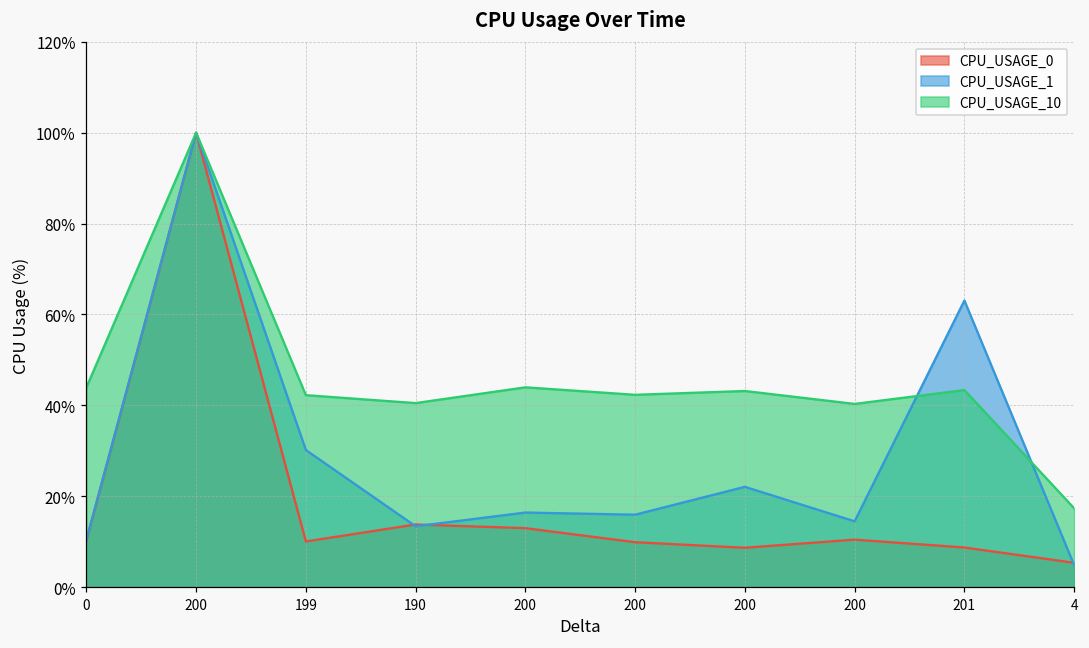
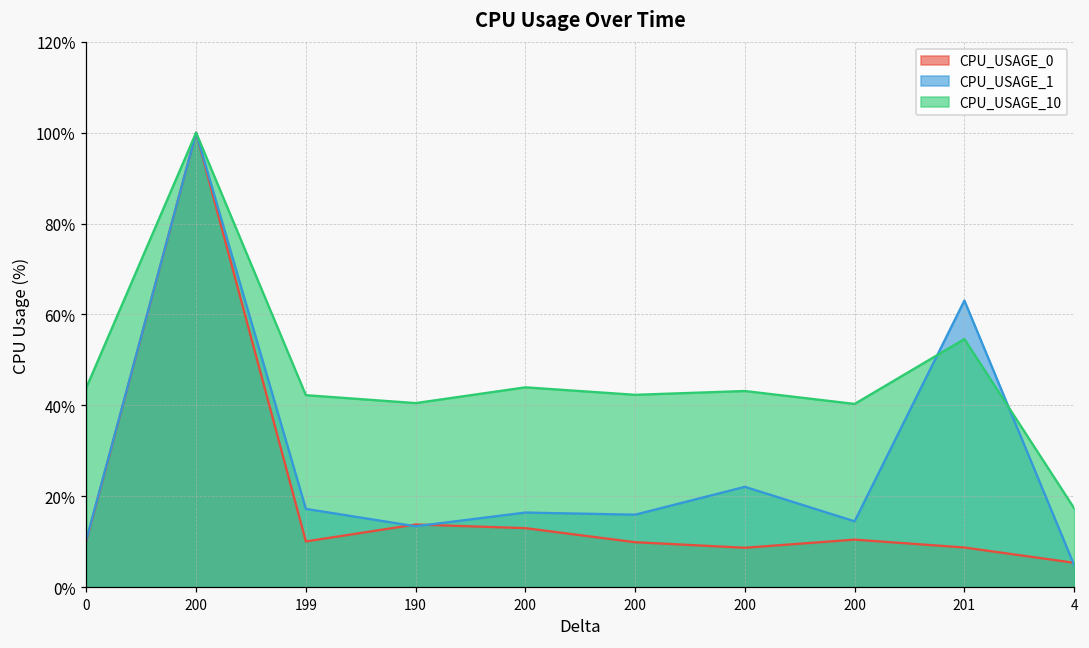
  {
    "CPU_USAGE_0": {
      "199": "10%",
      "201": "9%"
    },
    "CPU_USAGE_1": {
-     "199": "30%",
+     "199": "17%",
      "201": "63%"
    },
    "CPU_USAGE_10": {
      "0": "44%",
      "199": "42%",
      "190": "41%",
-     "201": "43%",
+     "201": "55%",
      "4": "17%"
    }
  }
